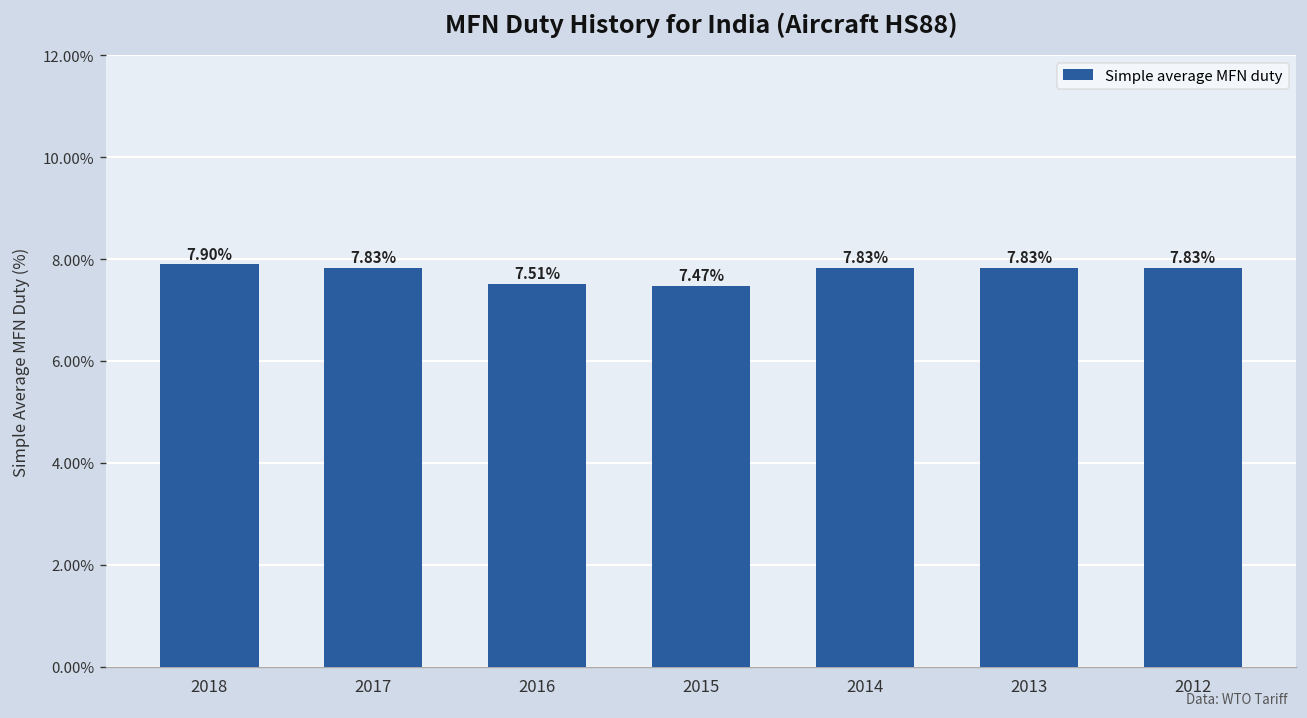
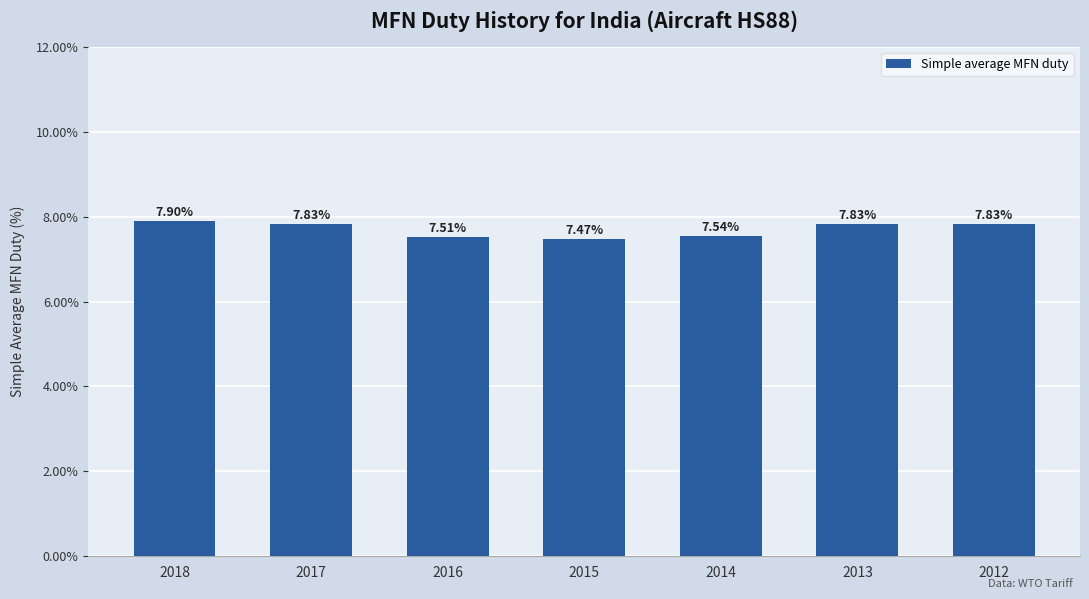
  {
    "2018": "7.90%",
    "2017": "7.83%",
    "2016": "7.51%",
    "2015": "7.47%",
-   "2014": "7.83%",
+   "2014": "7.54%",
    "2013": "7.83%",
    "2012": "7.83%"
  }
